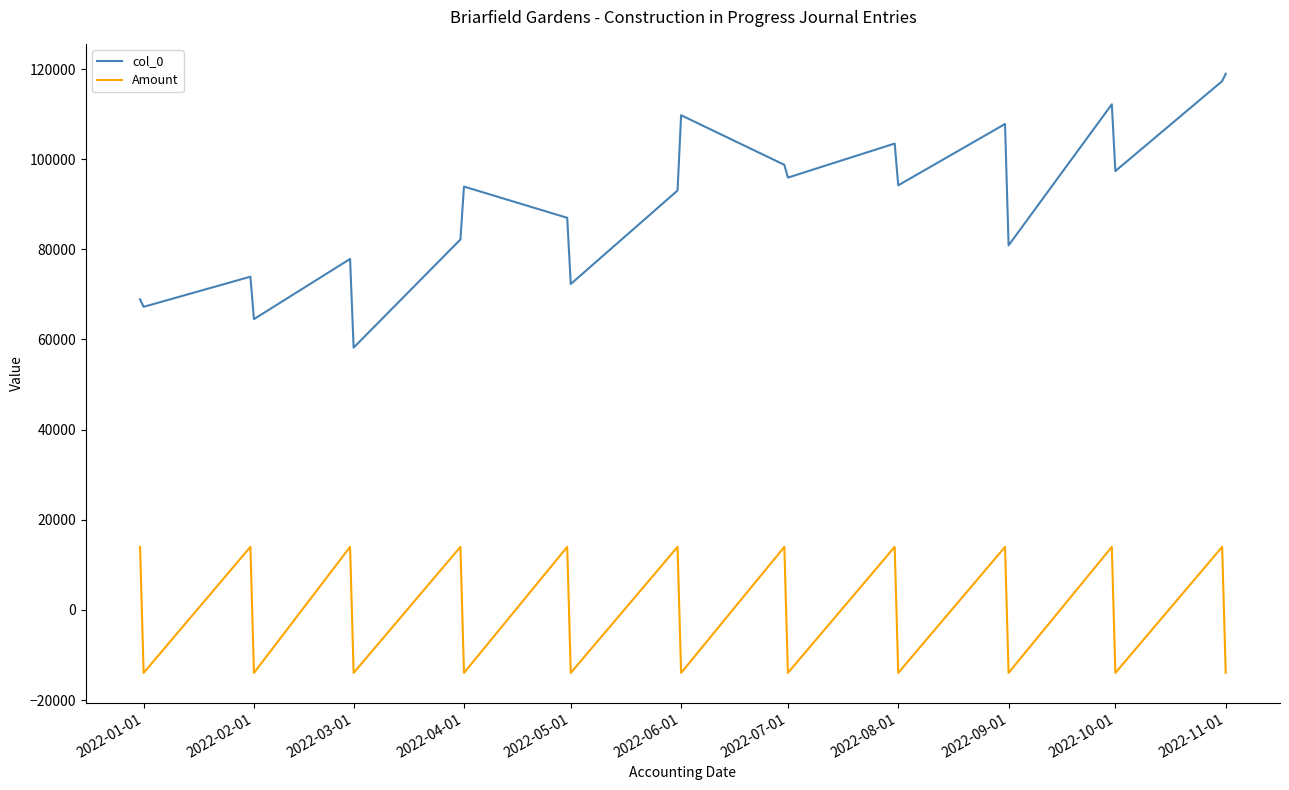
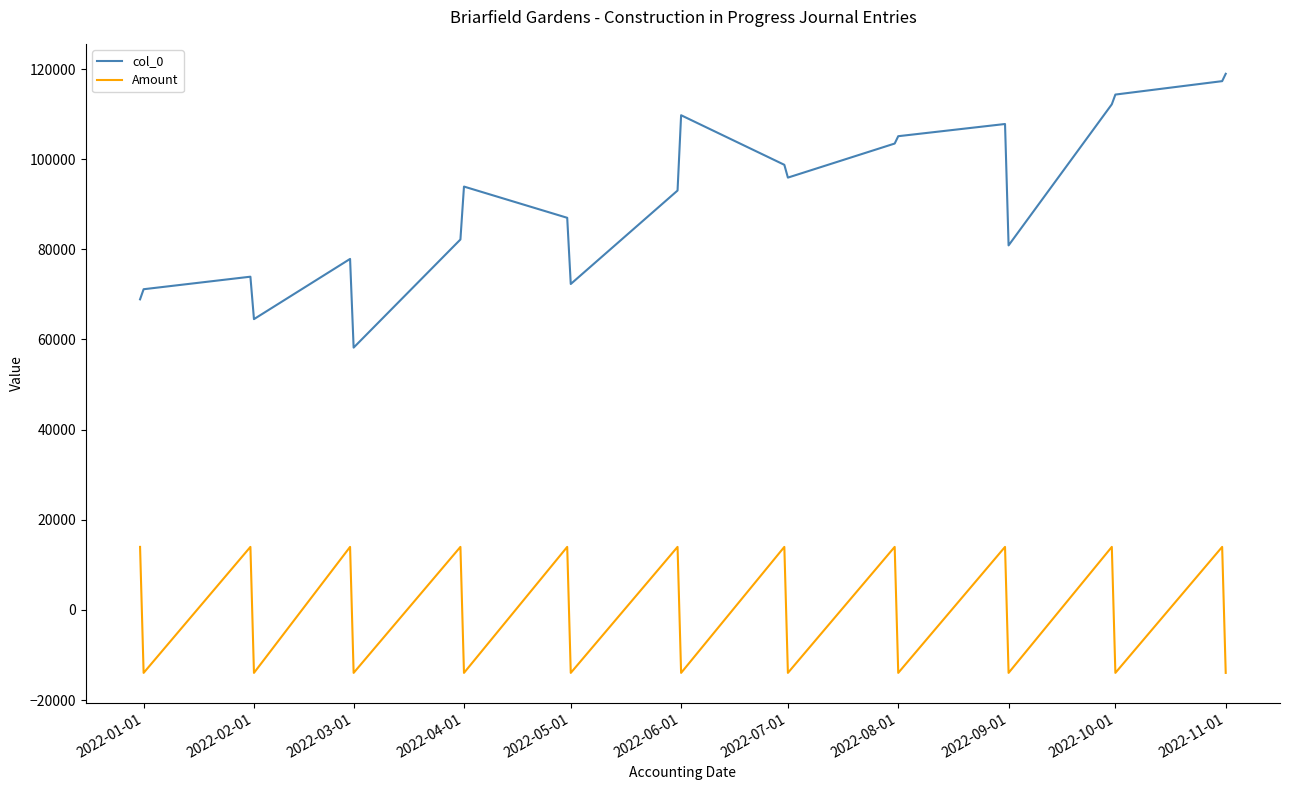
  {
    "col_0": {
-     "2022-01-01": 67000,
+     "2022-01-01": 71000,
      "2022-02-01": 65000,
      "2022-03-01": 58000,
      "2022-04-01": 94000,
      "2022-05-01": 72000,
      "2022-06-01": 110000,
      "2022-07-01": 96000,
-     "2022-08-01": 94000,
+     "2022-08-01": 105000,
      "2022-09-01": 81000,
-     "2022-10-01": 97000,
+     "2022-10-01": 114000,
      "2022-11-01": 119000
    },
    "Amount": {
      "2022-01-01": -14000,
      "2022-02-01": -14000,
      "2022-03-01": -14000,
      "2022-04-01": -14000,
      "2022-05-01": -14000,
      "2022-06-01": -14000,
      "2022-07-01": -14000,
      "2022-08-01": -14000,
      "2022-09-01": -14000,
      "2022-10-01": -14000,
      "2022-11-01": -14000
    }
  }
